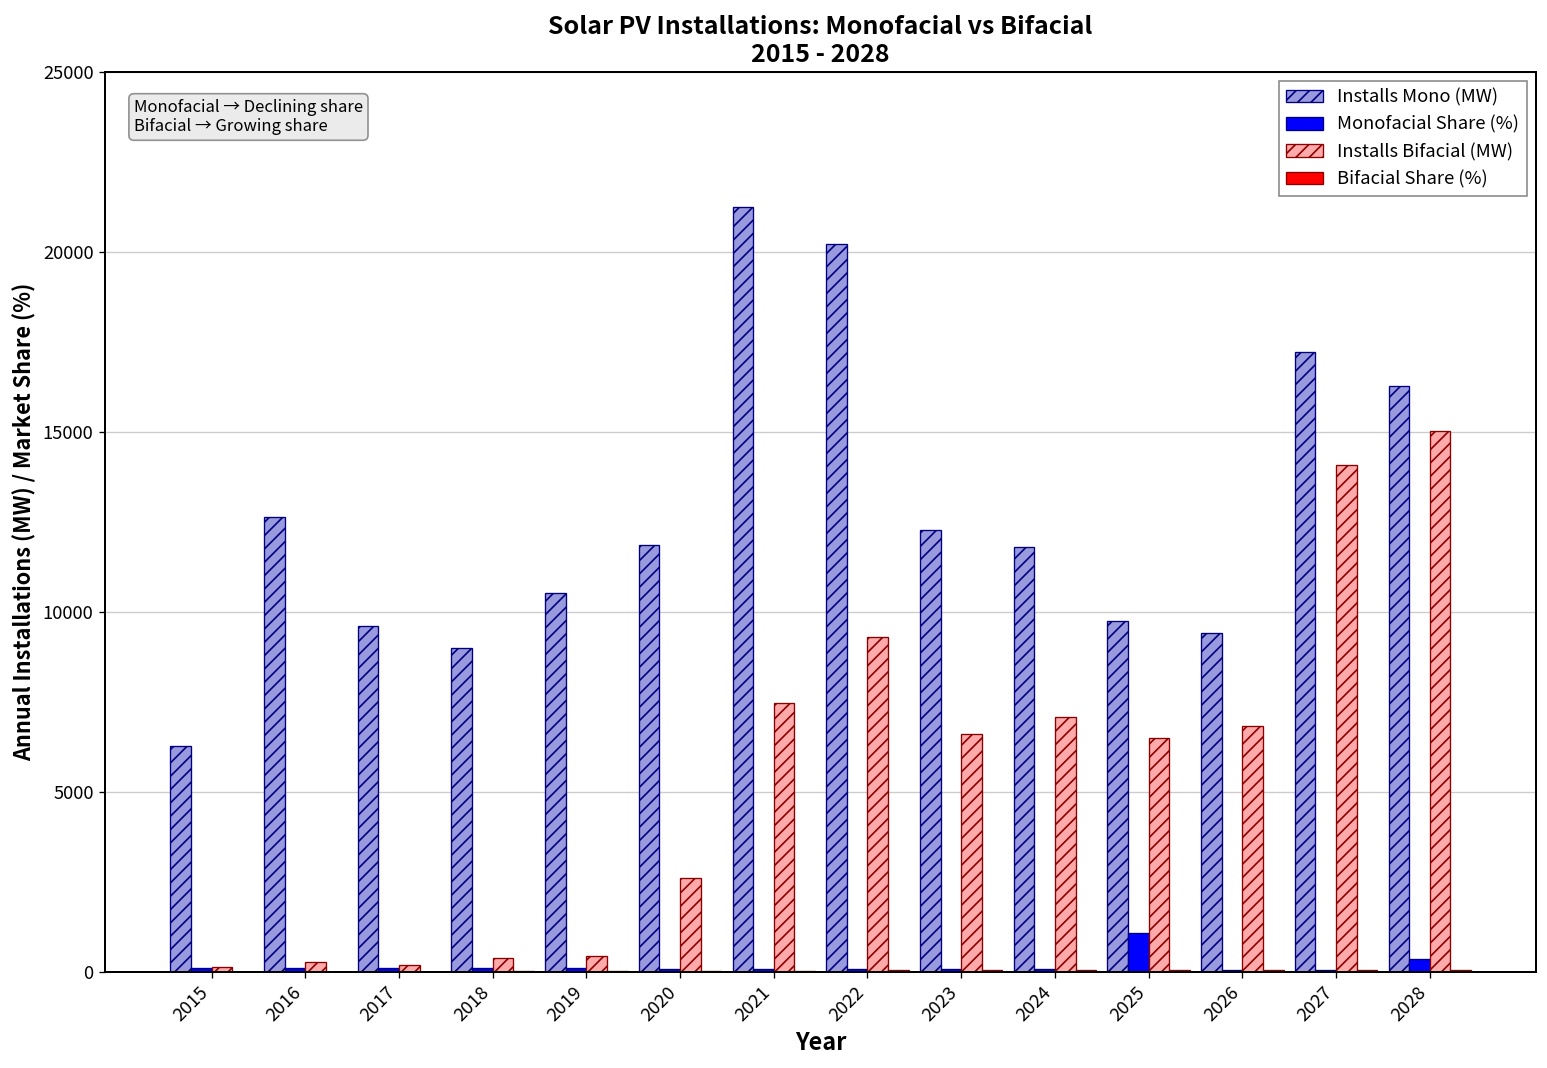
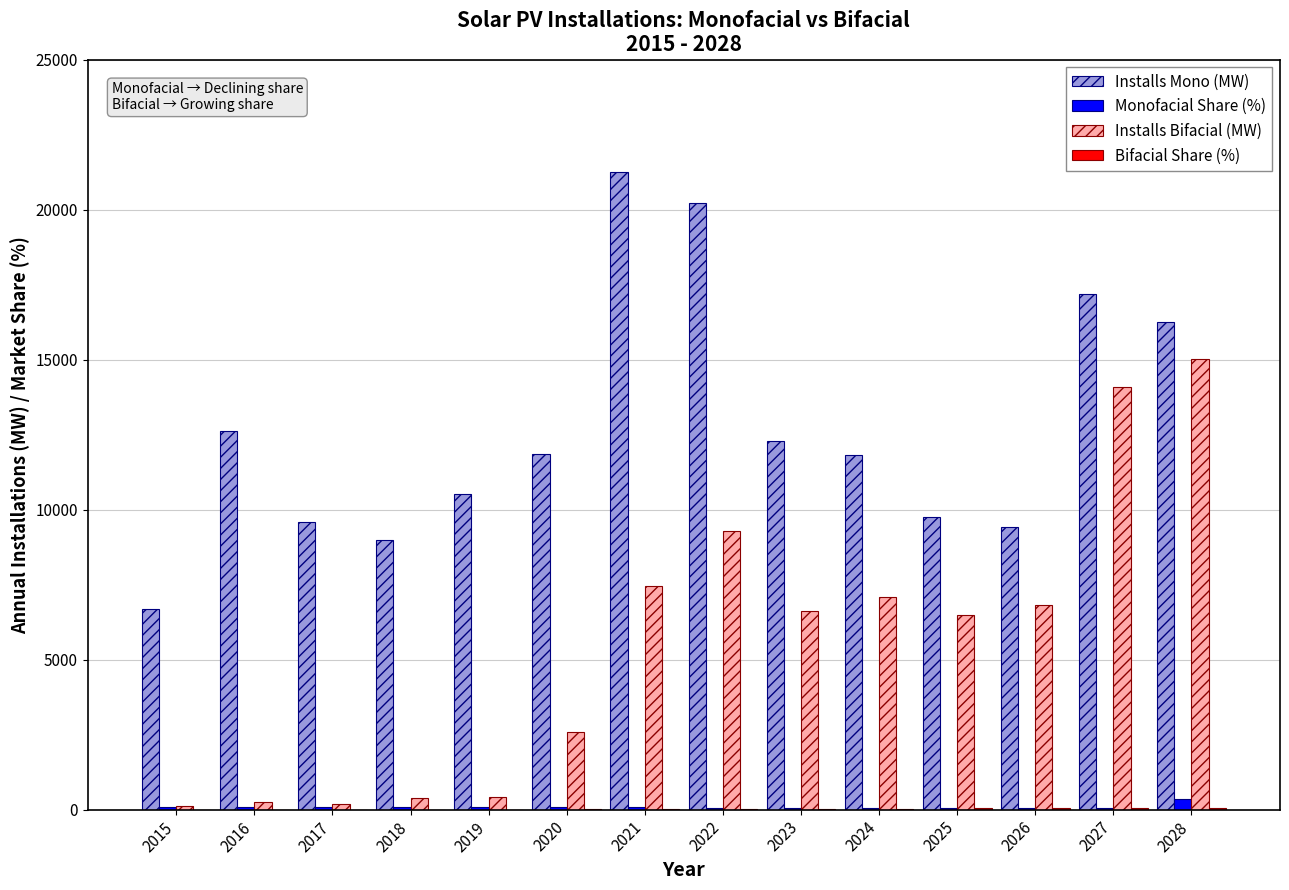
  {
    "Installs Mono (MW)": {
-     "2015": 6300,
+     "2015": 6700,
      "2016": 12600,
      "2017": 9600,
      "2018": 9000,
      "2019": 10500,
      "2020": 11900,
      "2021": 21300,
      "2022": 20200,
      "2023": 12300,
      "2024": 11800,
      "2025": 9700,
      "2026": 9400,
      "2027": 17200,
      "2028": 16300
    },
    "Monofacial Share (%)": {
      "2015": 100,
      "2016": 100,
      "2017": 100,
      "2018": 100,
      "2019": 100,
-     "2025": 1100,
+     "2025": 100,
      "2028": 300
    },
    "Installs Bifacial (MW)": {
      "2015": 100,
      "2016": 300,
      "2017": 200,
      "2018": 400,
      "2019": 400,
      "2020": 2600,
      "2021": 7500,
      "2022": 9300,
      "2023": 6600,
      "2024": 7100,
      "2025": 6500,
      "2026": 6800,
      "2027": 14100,
      "2028": 15000
    }
  }
